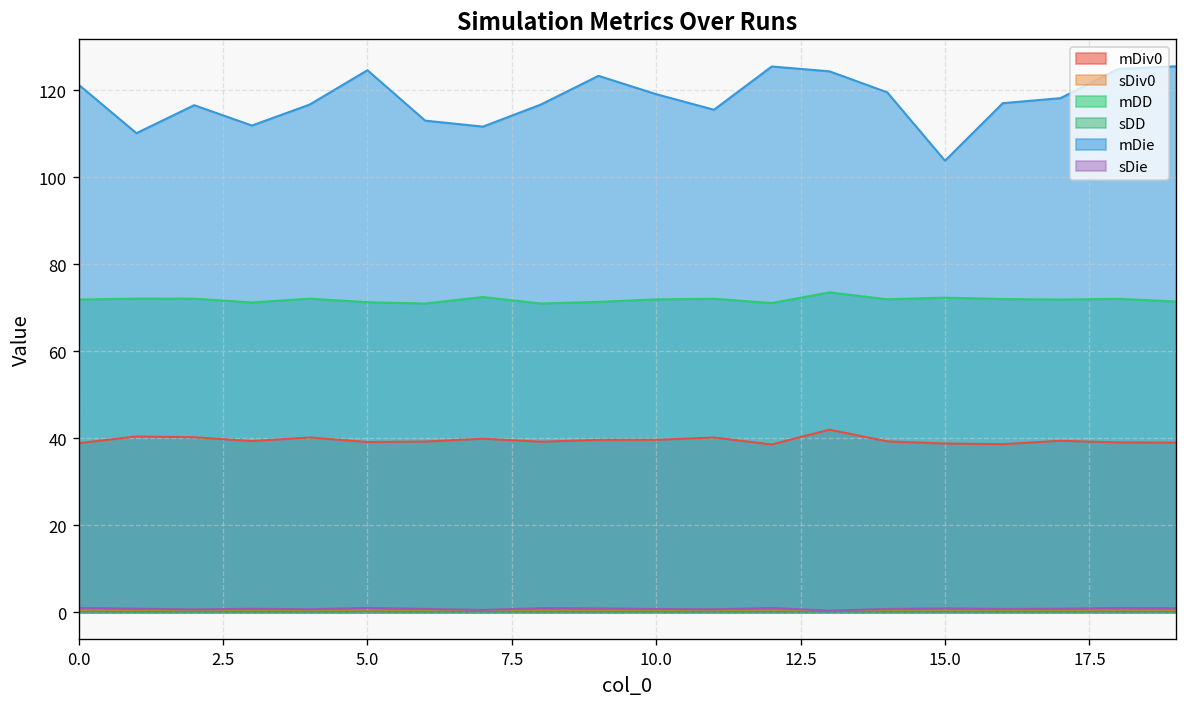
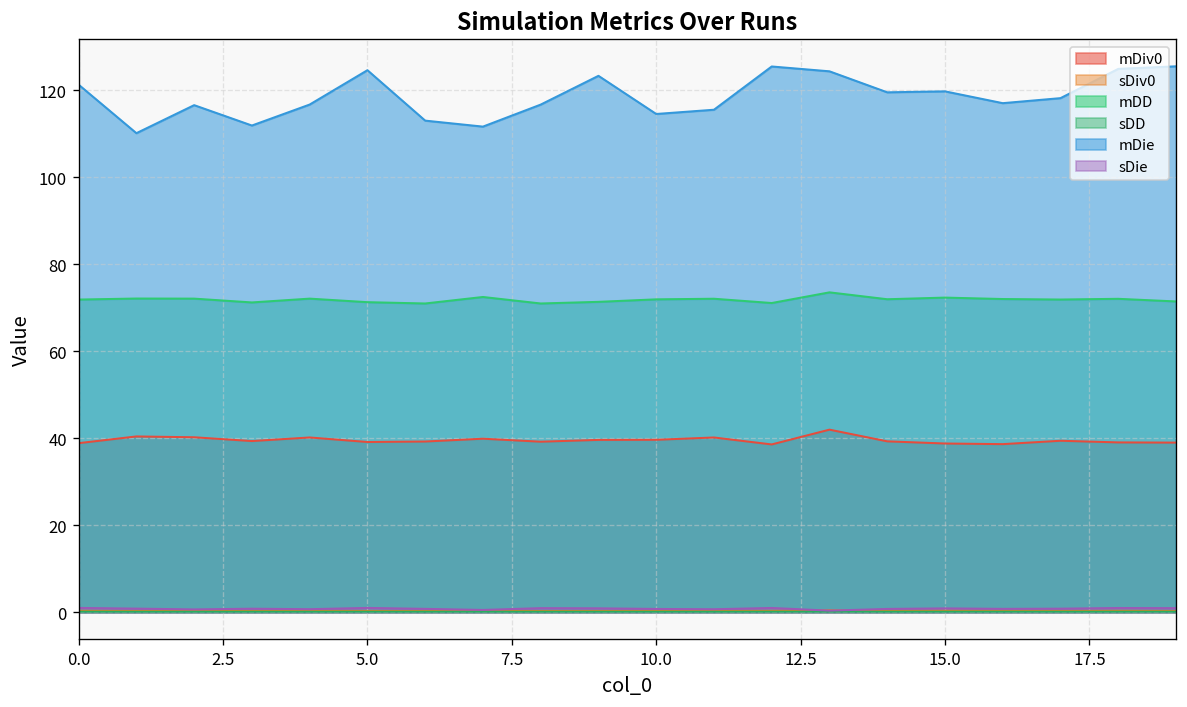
  {
    "mDie": {
      "0.0": 121,
      "5.0": 125,
-     "10.0": 119,
-     "15.0": 104
+     "10.0": 115,
+     "15.0": 120
    },
    "sDie": {
      "5.0": 1
    }
  }
